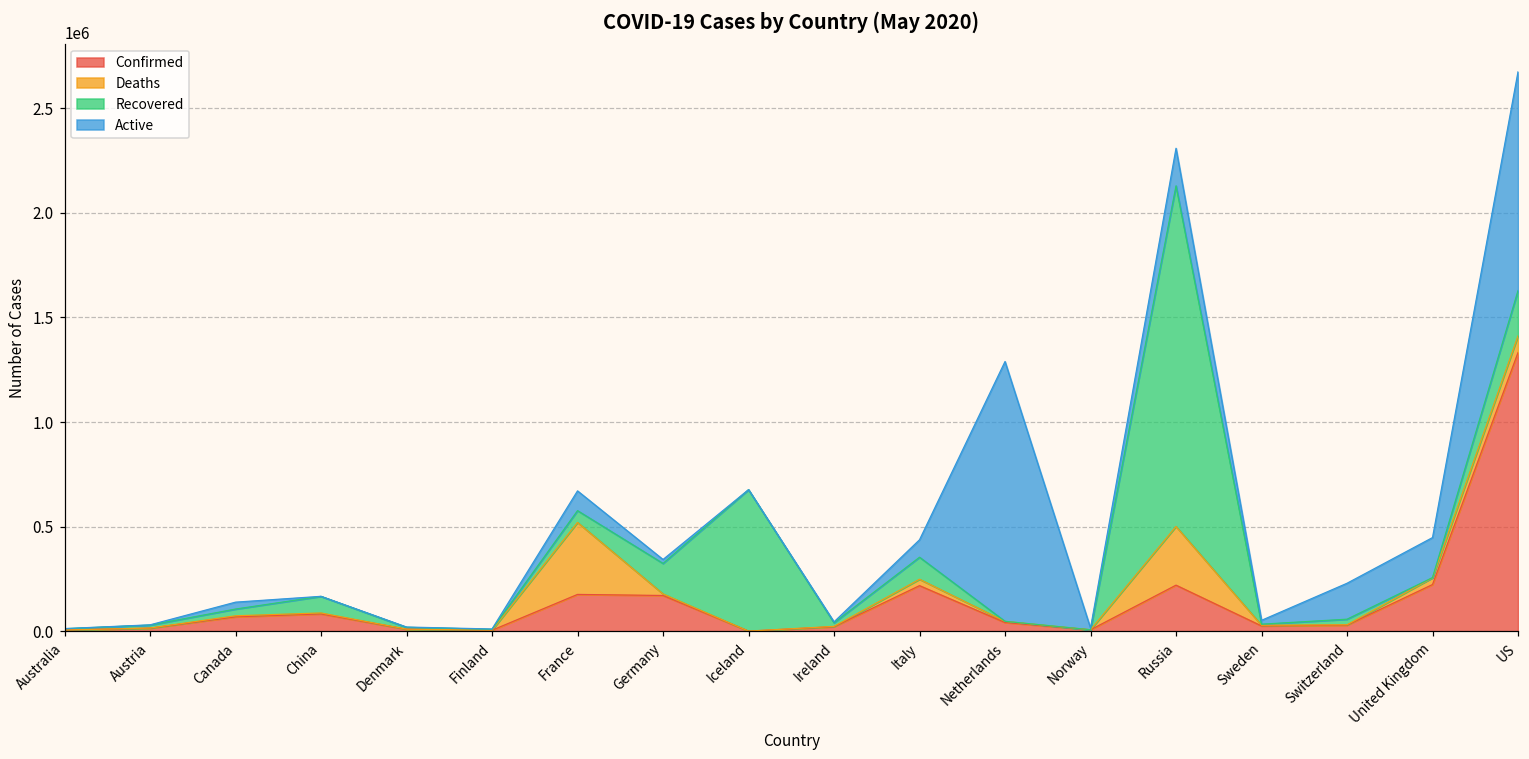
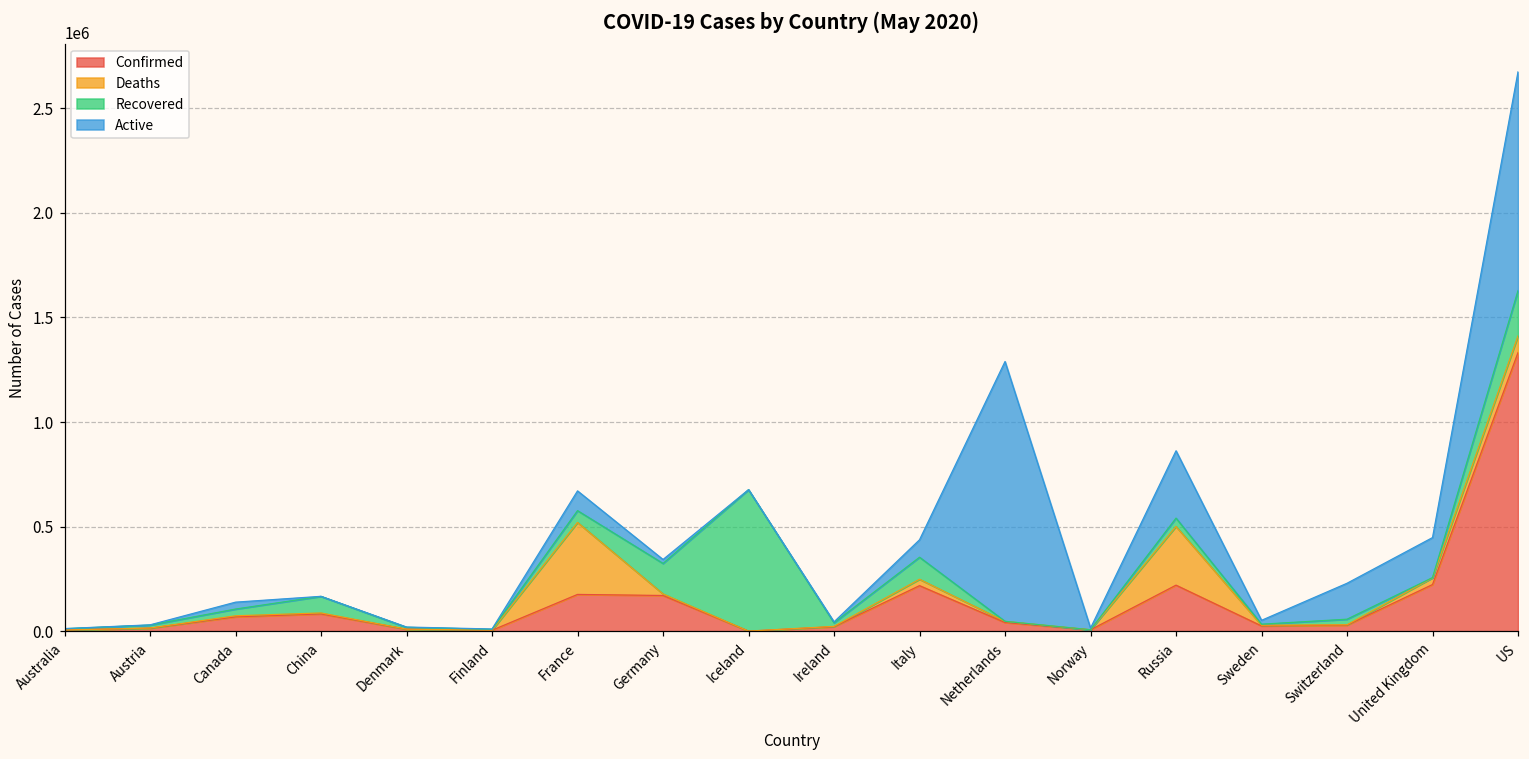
  {
    "Confirmed": {
      "France": 180000,
      "Italy": 220000,
      "Russia": 220000,
      "United Kingdom": 220000,
      "US": 1330000
    },
    "Deaths": {
      "France": 340000,
      "Italy": 30000,
      "Russia": 280000,
      "US": 80000
    },
    "Recovered": {
      "Canada": 30000,
      "France": 60000,
      "Germany": 150000,
      "Italy": 110000,
-     "Russia": 1630000,
+     "Russia": 40000,
      "Switzerland": 30000,
      "US": 220000
    },
    "Active": {
      "Canada": 30000,
      "France": 90000,
      "Germany": 20000,
      "Italy": 80000,
      "Netherlands": 1240000,
-     "Russia": 180000,
+     "Russia": 320000,
      "Sweden": 20000,
      "Switzerland": 170000,
      "United Kingdom": 190000,
      "US": 1050000
    }
  }
